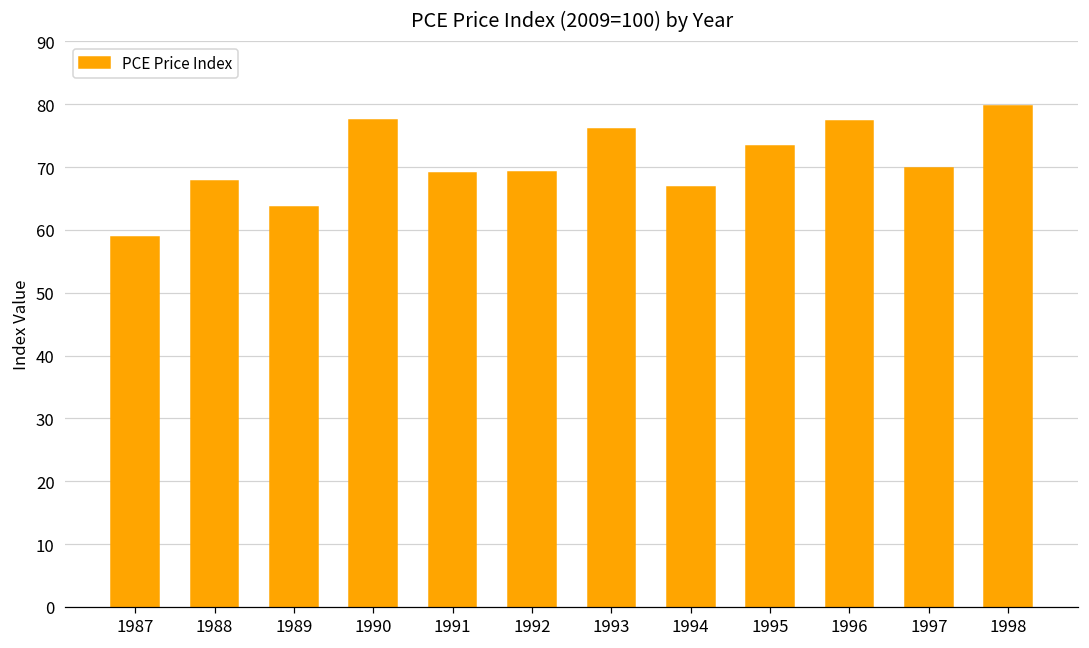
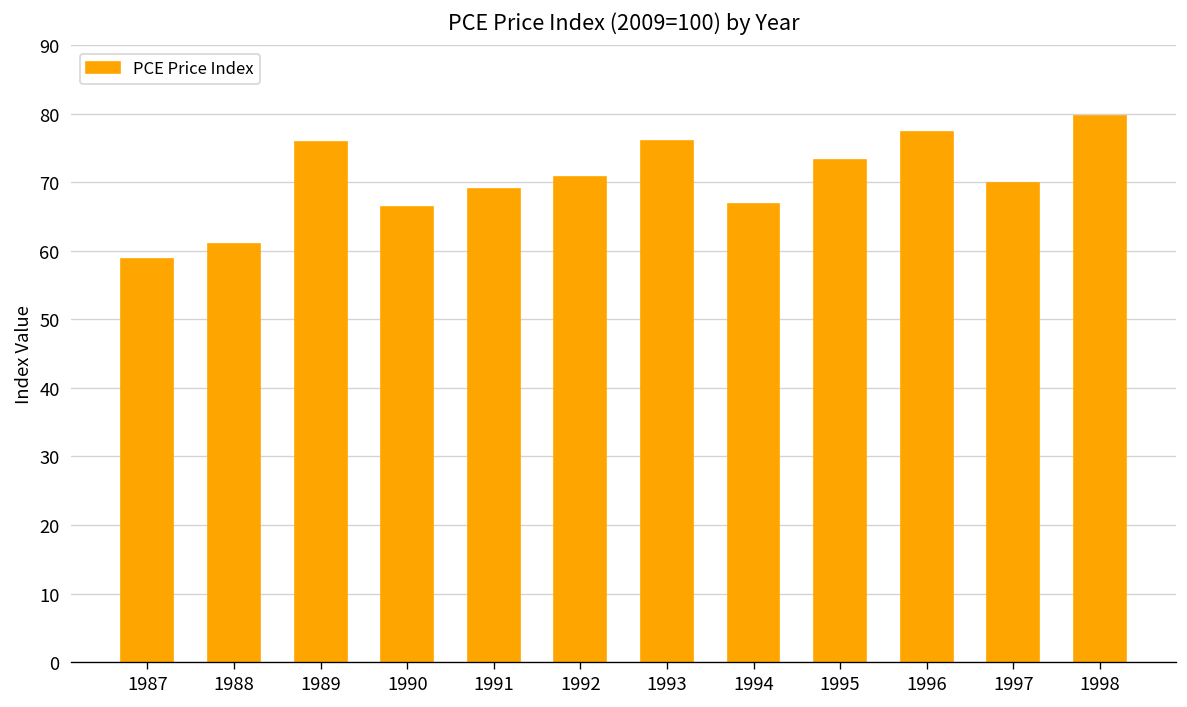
  {
    "1987": 59,
-   "1988": 68,
-   "1989": 64,
-   "1990": 77,
+   "1988": 61,
+   "1989": 76,
+   "1990": 66,
    "1991": 69,
-   "1992": 69,
+   "1992": 71,
    "1993": 76,
    "1994": 67,
    "1995": 73,
    "1996": 77,
    "1997": 70,
    "1998": 80
  }
